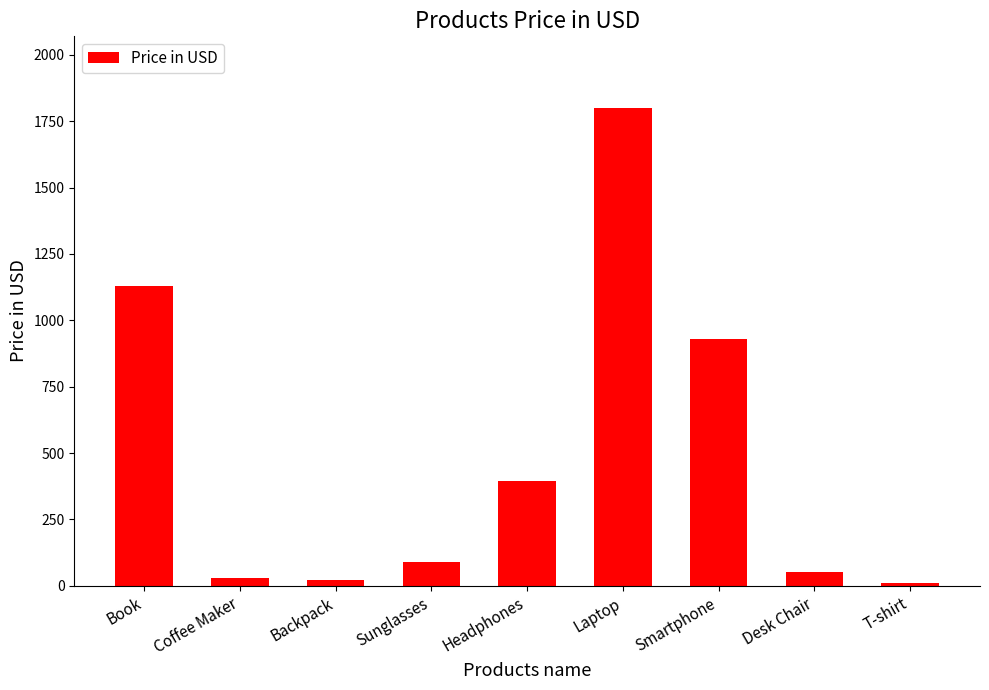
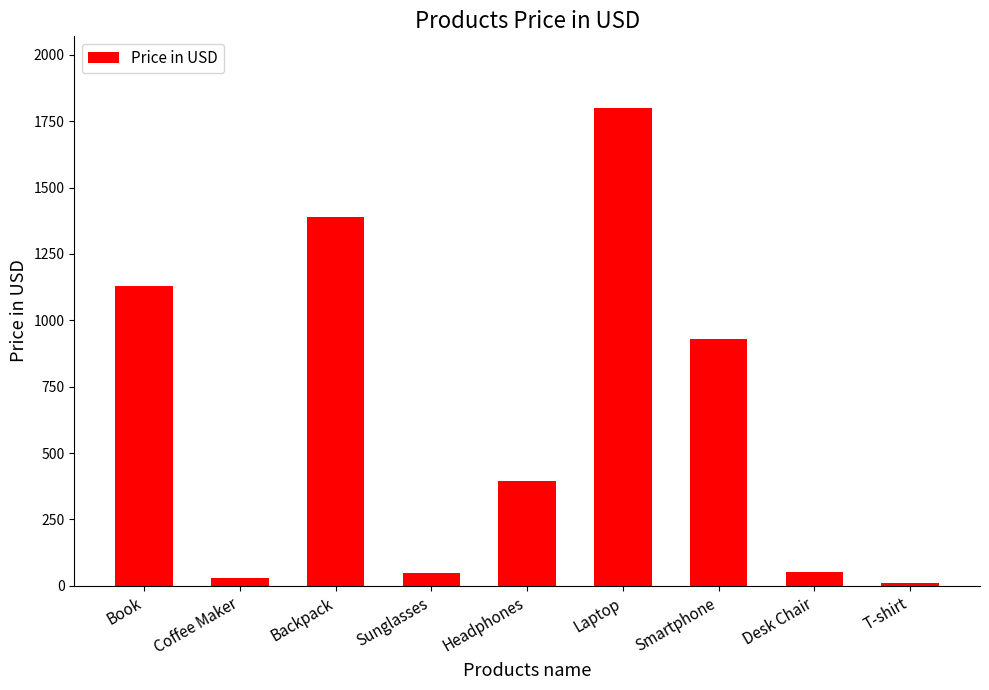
  {
    "Book": 1130,
    "Coffee Maker": 30,
-   "Backpack": 20,
-   "Sunglasses": 90,
+   "Backpack": 1390,
+   "Sunglasses": 50,
    "Headphones": 400,
    "Laptop": 1800,
    "Smartphone": 930,
    "Desk Chair": 50,
    "T-shirt": 10
  }
